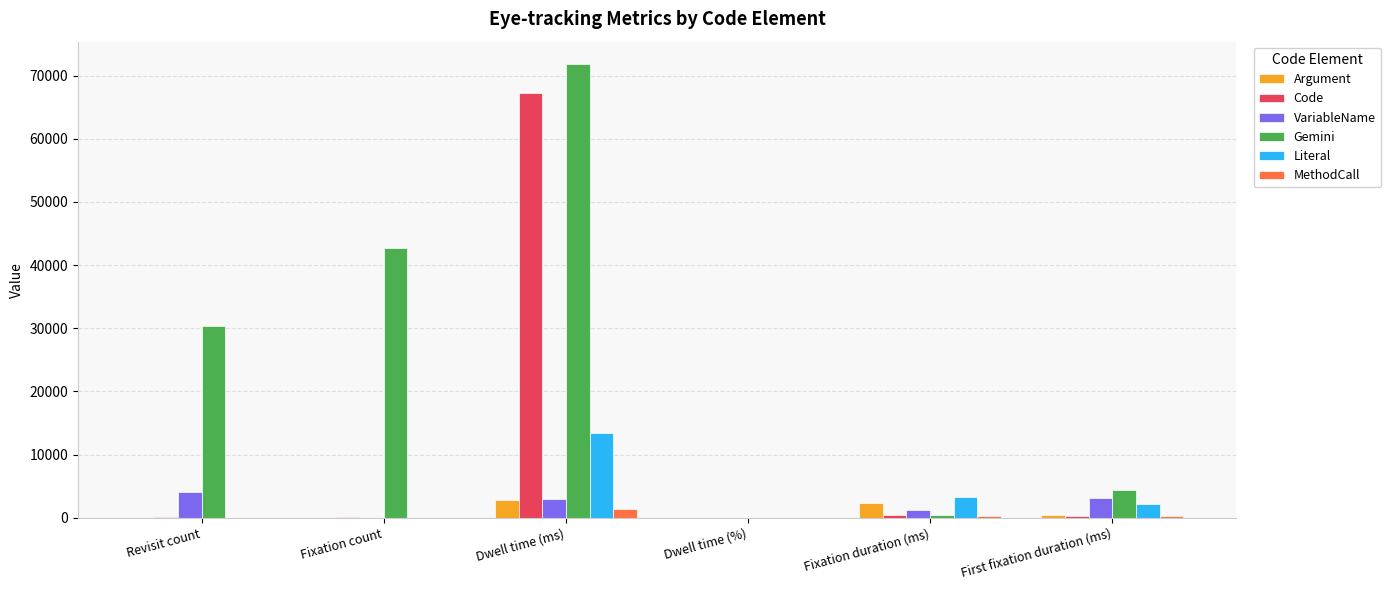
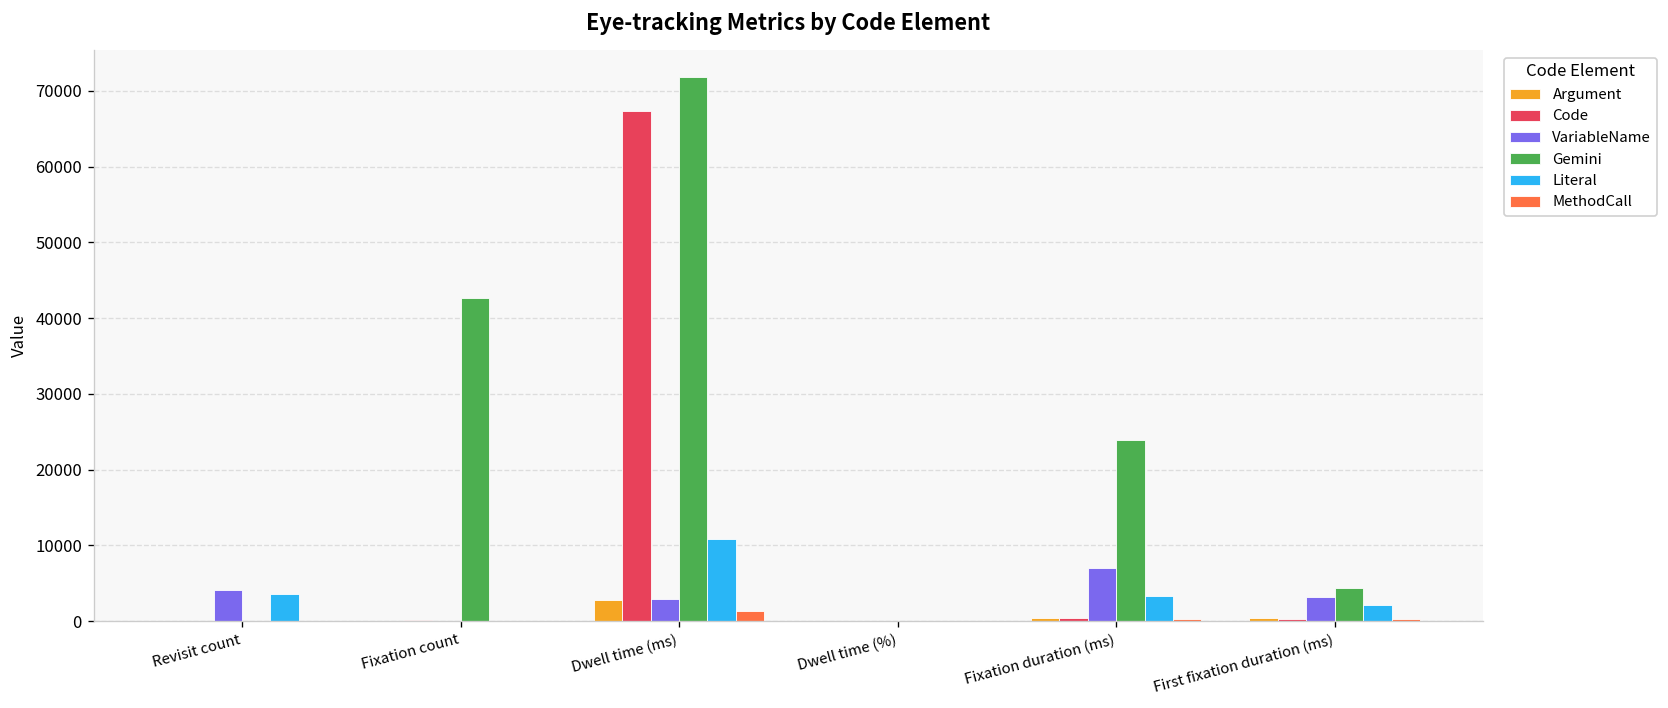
  {
    "Argument": {
      "Dwell time (ms)": 3000,
-     "Fixation duration (ms)": 2000,
+     "Fixation duration (ms)": 0,
      "First fixation duration (ms)": 0
    },
    "VariableName": {
      "Revisit count": 4000,
      "Dwell time (ms)": 3000,
-     "Fixation duration (ms)": 1000,
+     "Fixation duration (ms)": 7000,
      "First fixation duration (ms)": 3000
    },
    "Gemini": {
-     "Revisit count": 30000,
+     "Revisit count": 0,
      "Fixation count": 43000,
      "Dwell time (ms)": 72000,
-     "Fixation duration (ms)": 0,
+     "Fixation duration (ms)": 24000,
      "First fixation duration (ms)": 4000
    },
    "Literal": {
-     "Revisit count": 0,
-     "Dwell time (ms)": 13000,
+     "Revisit count": 4000,
+     "Dwell time (ms)": 11000,
      "Fixation duration (ms)": 3000,
      "First fixation duration (ms)": 2000
    }
  }
